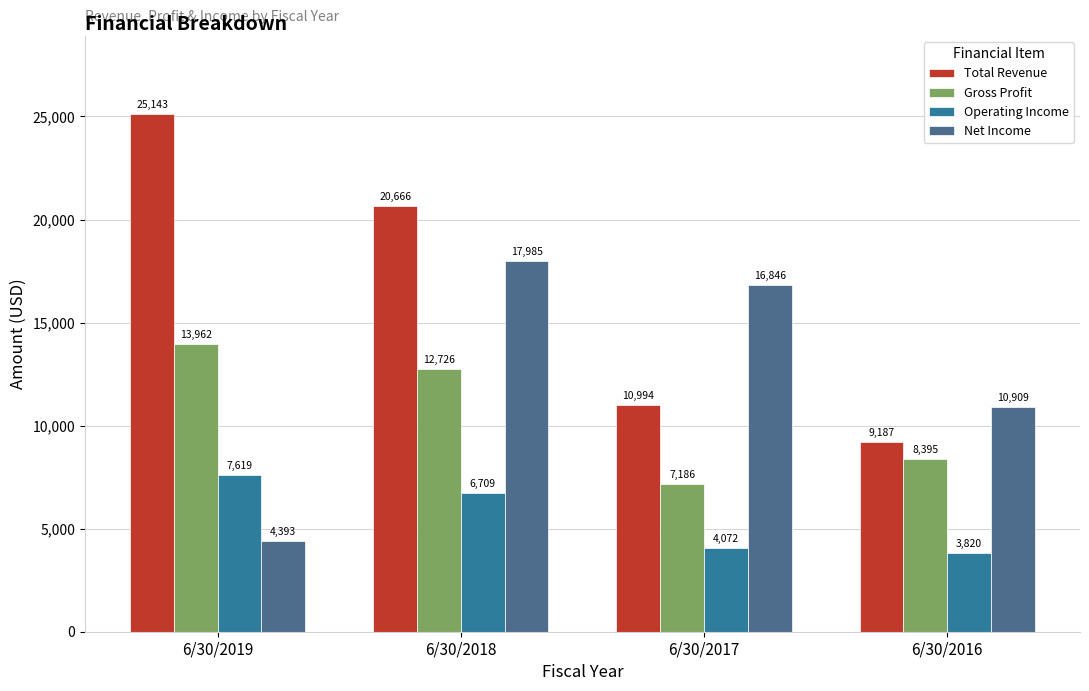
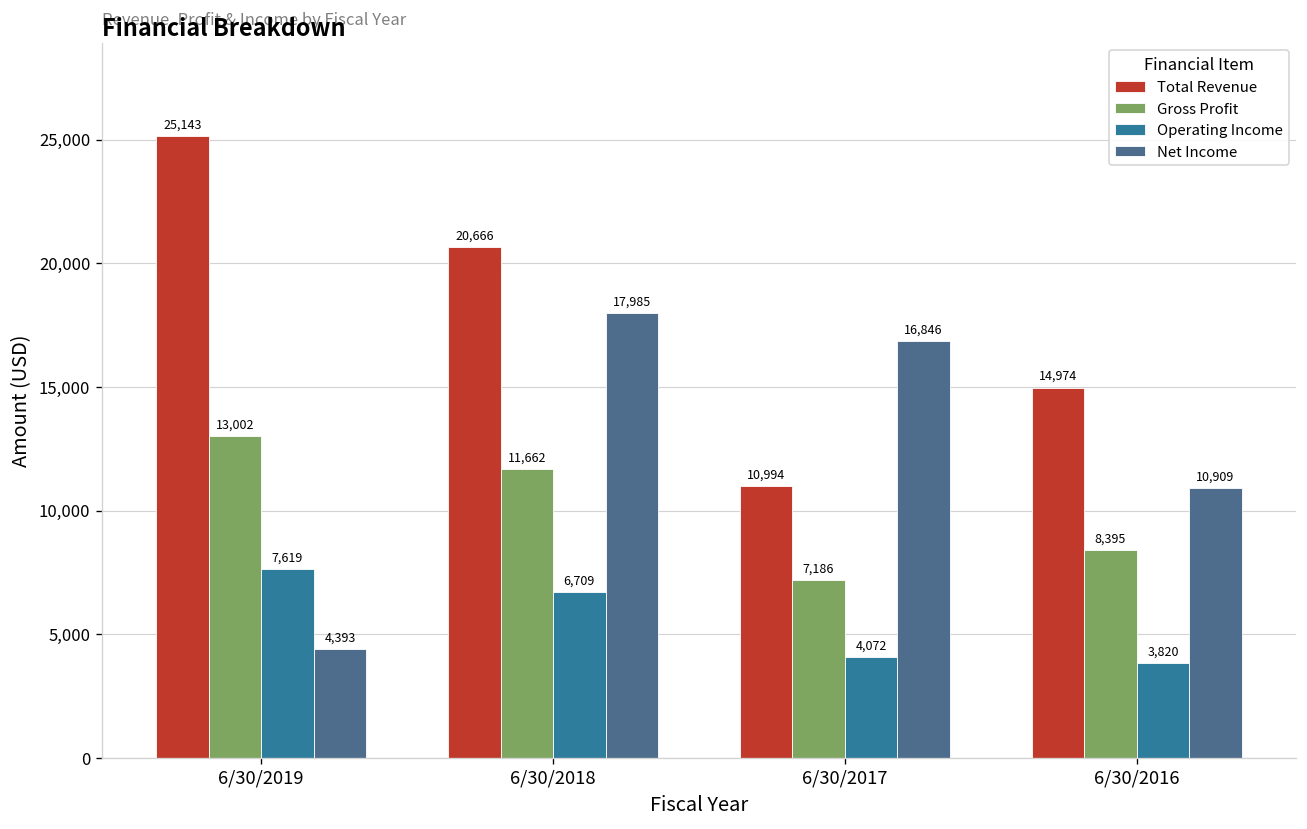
  {
    "Total Revenue": {
      "6/30/2019": "25,143",
      "6/30/2018": "20,666",
      "6/30/2017": "10,994",
-     "6/30/2016": "9,187"
+     "6/30/2016": "14,974"
    },
    "Gross Profit": {
-     "6/30/2019": "13,962",
-     "6/30/2018": "12,726",
+     "6/30/2019": "13,002",
+     "6/30/2018": "11,662",
      "6/30/2017": "7,186",
      "6/30/2016": "8,395"
    }
  }
